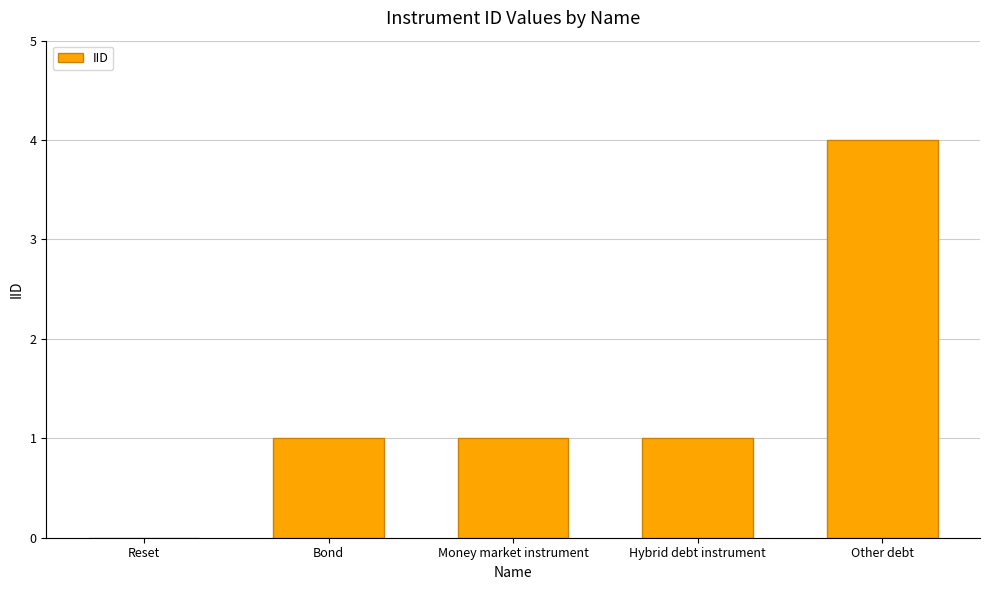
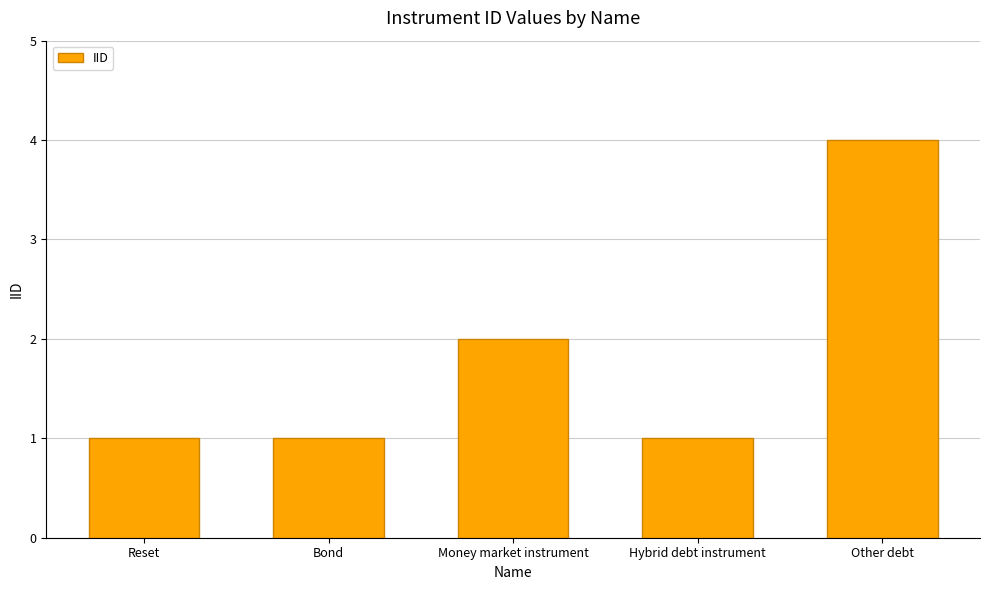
  {
-   "Reset": 0,
+   "Reset": 1,
    "Bond": 1,
-   "Money market instrument": 1,
+   "Money market instrument": 2,
    "Hybrid debt instrument": 1,
    "Other debt": 4
  }
